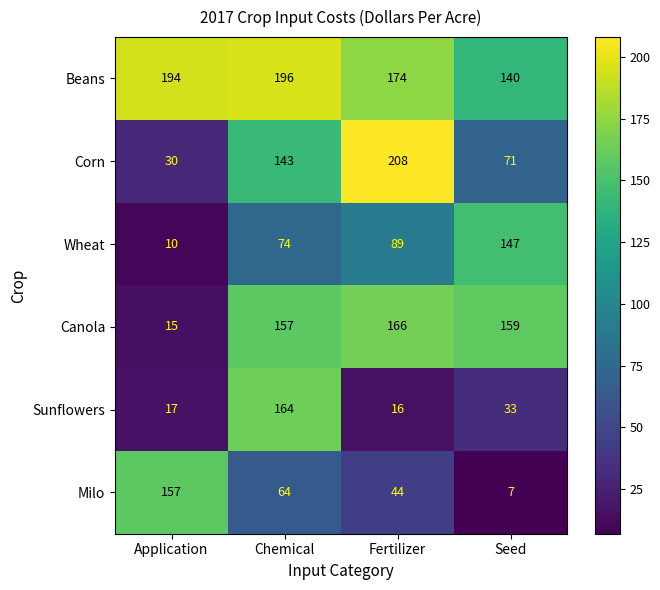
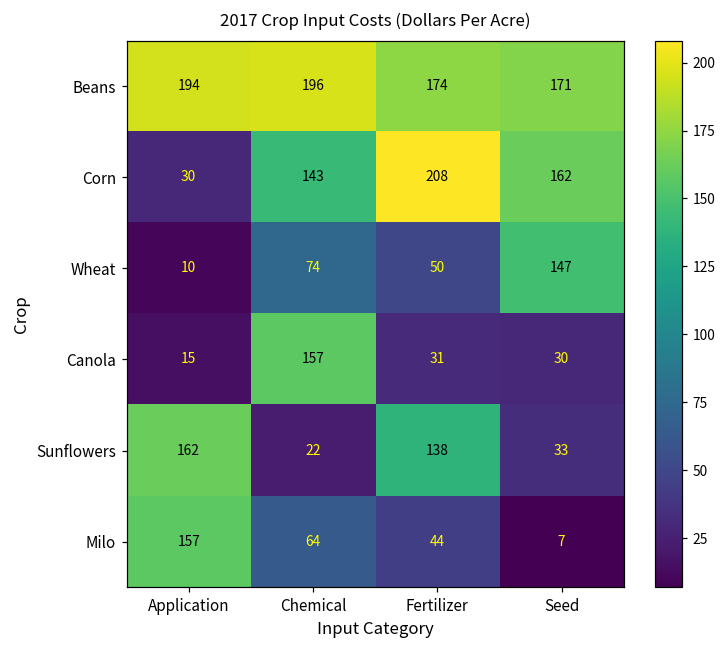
  {
    "Beans": {
      "Application": 194,
      "Chemical": 196,
      "Fertilizer": 174,
-     "Seed": 140
+     "Seed": 171
    },
    "Corn": {
      "Application": 30,
      "Chemical": 143,
      "Fertilizer": 208,
-     "Seed": 71
+     "Seed": 162
    },
    "Wheat": {
      "Application": 10,
      "Chemical": 74,
-     "Fertilizer": 89,
+     "Fertilizer": 50,
      "Seed": 147
    },
    "Canola": {
      "Application": 15,
      "Chemical": 157,
-     "Fertilizer": 166,
-     "Seed": 159
+     "Fertilizer": 31,
+     "Seed": 30
    },
    "Sunflowers": {
-     "Application": 17,
-     "Chemical": 164,
-     "Fertilizer": 16,
+     "Application": 162,
+     "Chemical": 22,
+     "Fertilizer": 138,
      "Seed": 33
    },
    "Milo": {
      "Application": 157,
      "Chemical": 64,
      "Fertilizer": 44,
      "Seed": 7
    }
  }
